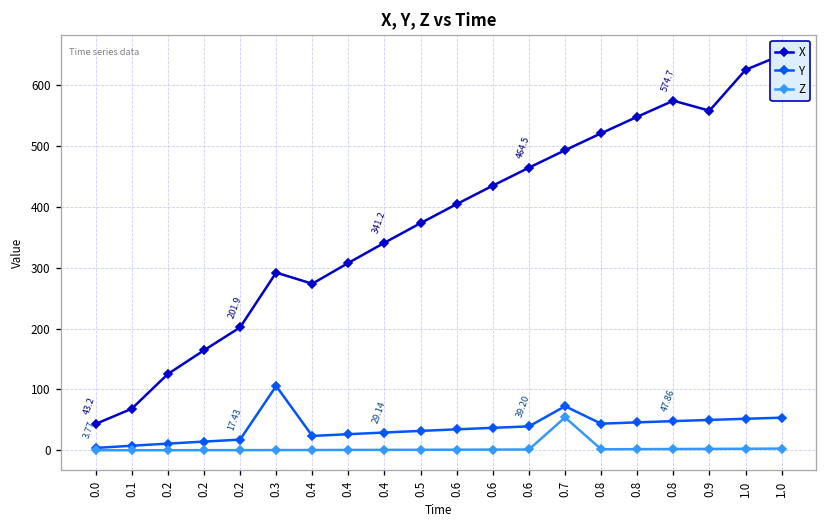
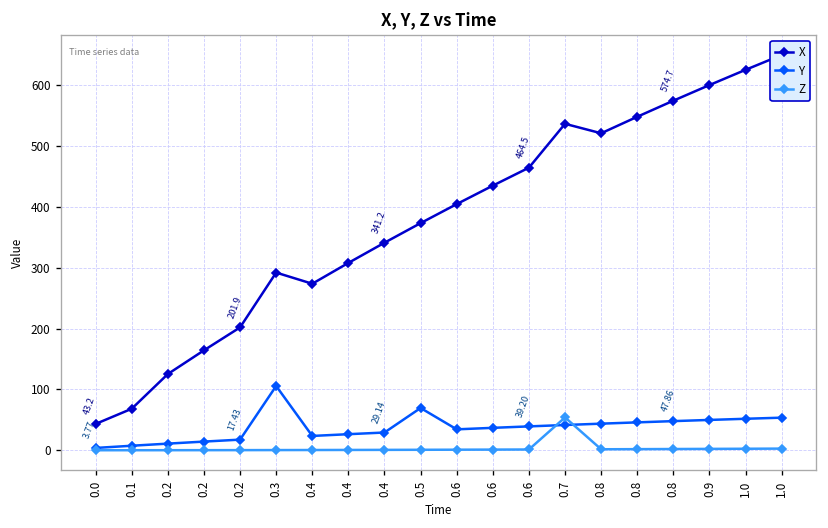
  {
    "X": {
      "0.1": 70,
      "0.3": 290,
      "0.5": 370,
-     "0.7": 490,
-     "0.9": 560
+     "0.7": 540,
+     "0.9": 600
    },
    "Y": {
      "0.1": 10,
      "0.3": 110,
-     "0.5": 30,
-     "0.7": 70,
+     "0.5": 70,
+     "0.7": 40,
      "0.9": 50
    },
    "Z": {
      "0.1": 0,
      "0.3": 0,
      "0.5": 0,
      "0.7": 50,
      "0.9": 0
    }
  }
